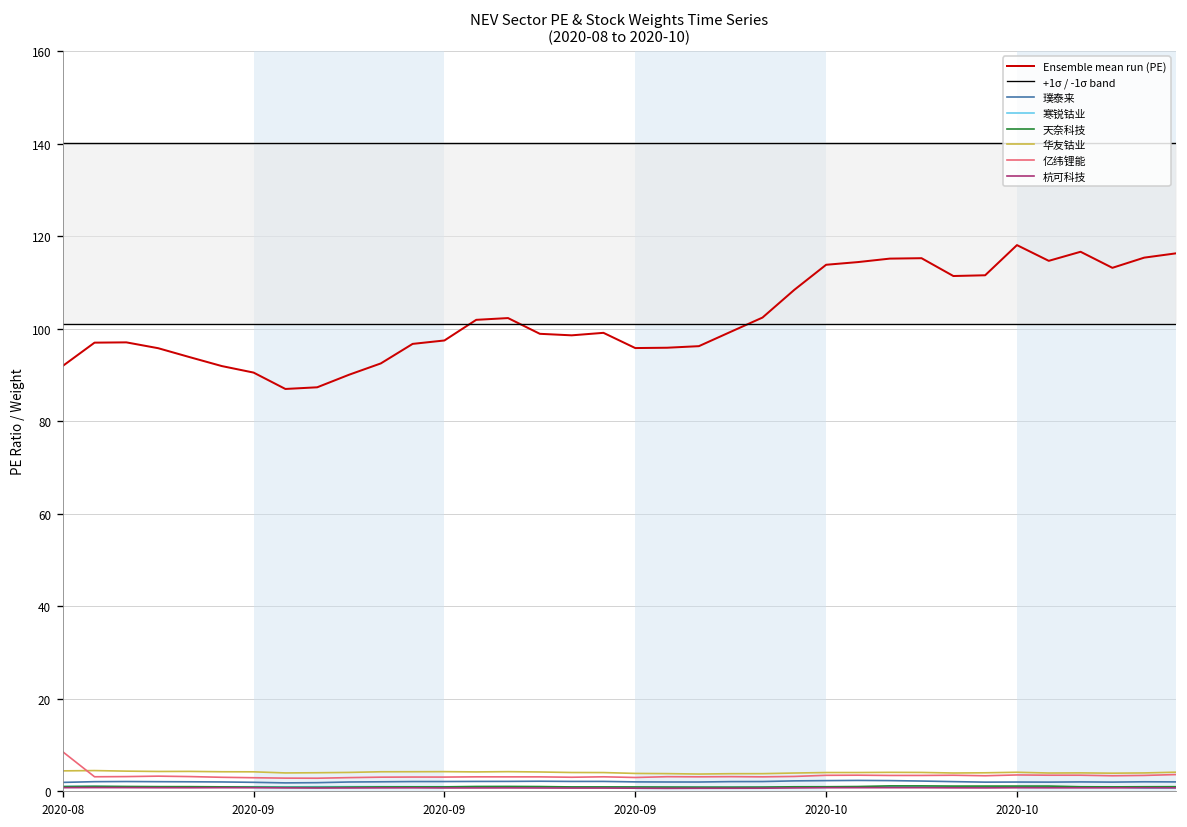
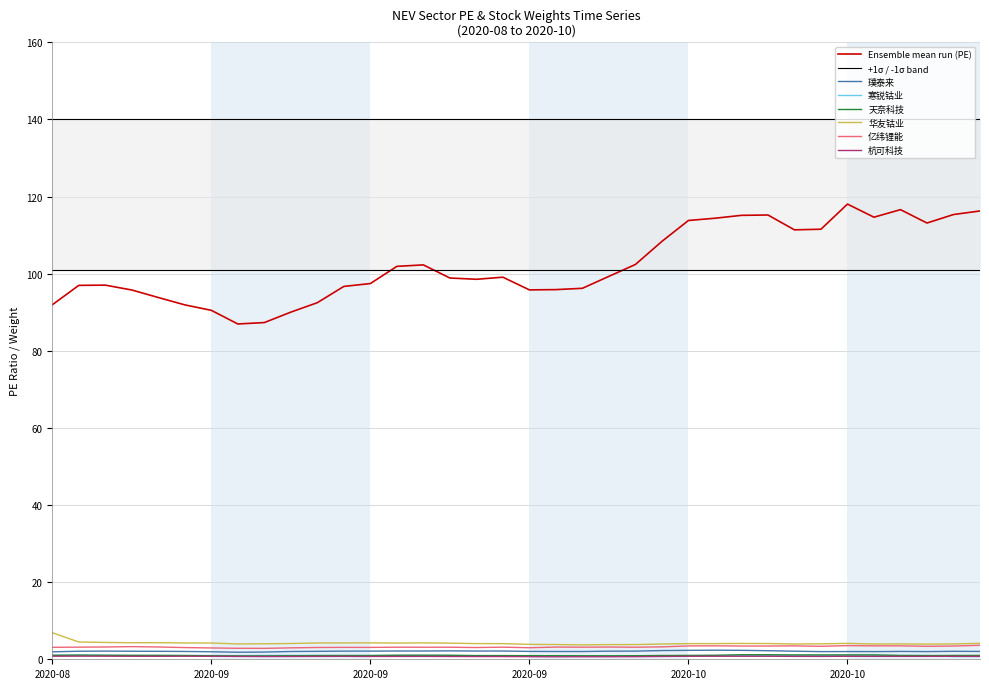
  {
    "Ensemble mean run (PE)": {
      "2020-08": 92
    },
    "璞泰来": {
      "2020-08": 2
    },
    "华友钴业": {
-     "2020-08": 4
+     "2020-08": 7
    },
    "亿纬锂能": {
-     "2020-08": 9
+     "2020-08": 3
    }
  }
